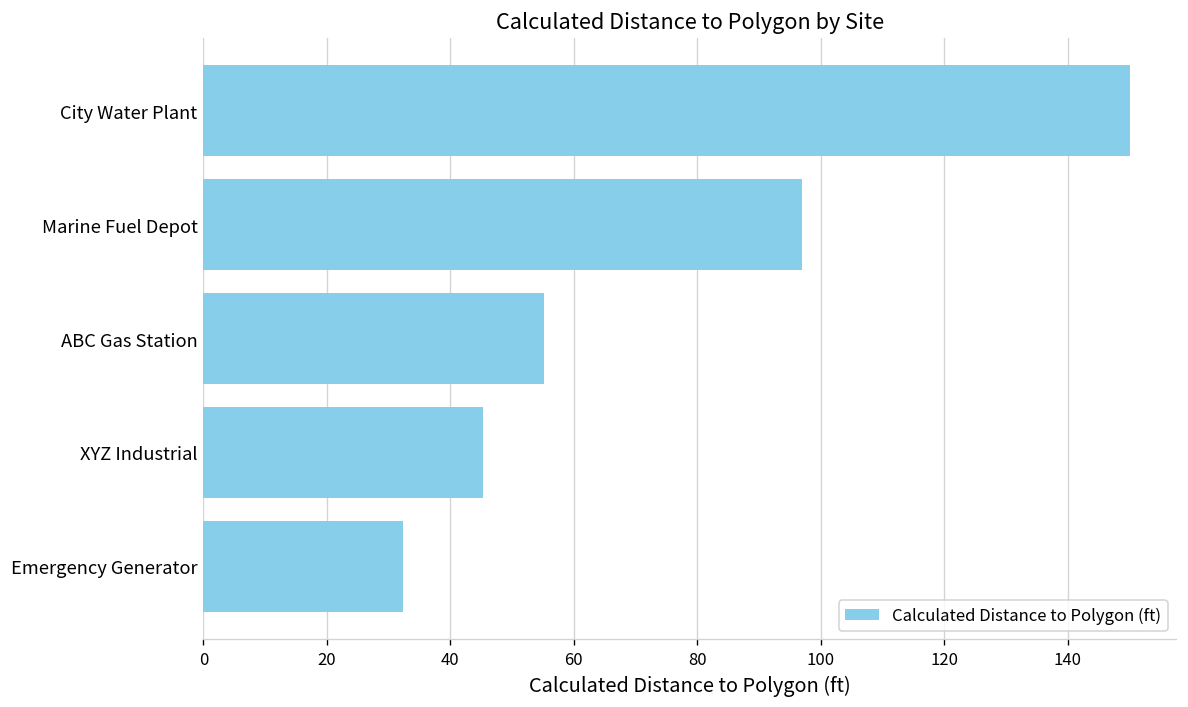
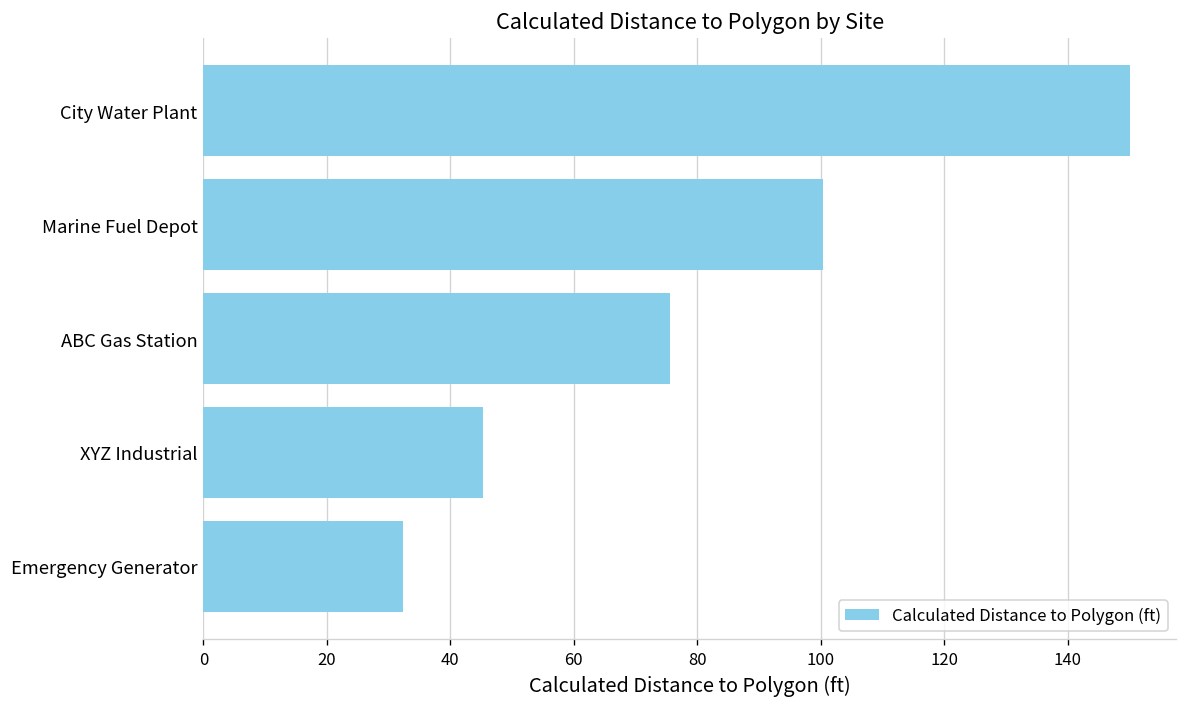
  {
    "City Water Plant": 150,
-   "Marine Fuel Depot": 97,
-   "ABC Gas Station": 55,
+   "Marine Fuel Depot": 100,
+   "ABC Gas Station": 76,
    "XYZ Industrial": 45,
    "Emergency Generator": 32
  }
